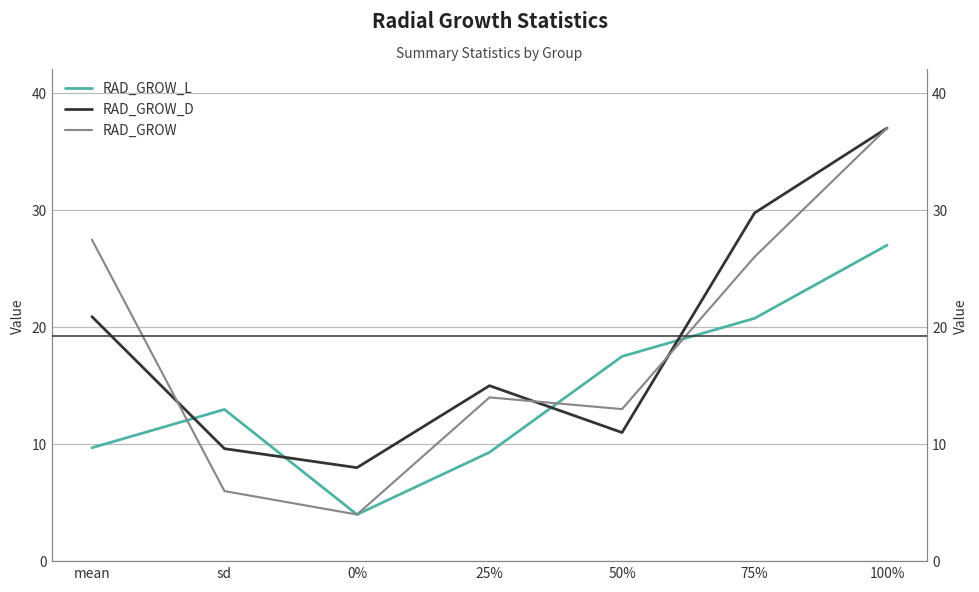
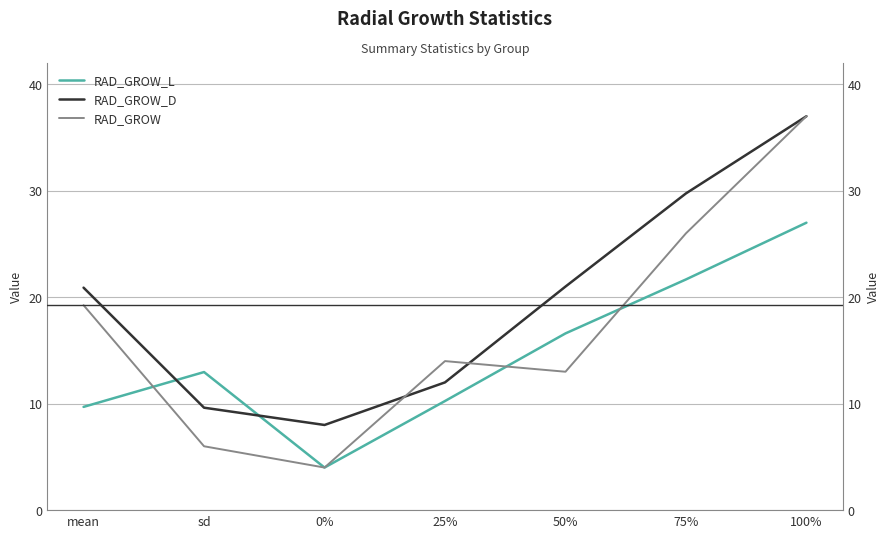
  {
    "RAD_GROW_L": {
      "mean": 9.7,
      "sd": 13.0,
-     "25%": 9.3,
-     "50%": 17.5,
-     "75%": 20.8,
+     "25%": 10.3,
+     "50%": 16.6,
+     "75%": 21.7,
      "100%": 27.0
    },
    "RAD_GROW_D": {
      "mean": 21,
      "sd": 9.6,
      "0%": 8,
-     "25%": 15,
-     "50%": 11,
+     "25%": 12,
+     "50%": 21,
      "75%": 29.8
    },
    "RAD_GROW": {
-     "mean": 27.5,
+     "mean": 19.3,
      "sd": 6.0,
      "25%": 14.0,
      "50%": 13.0,
      "75%": 26.0
    }
  }
